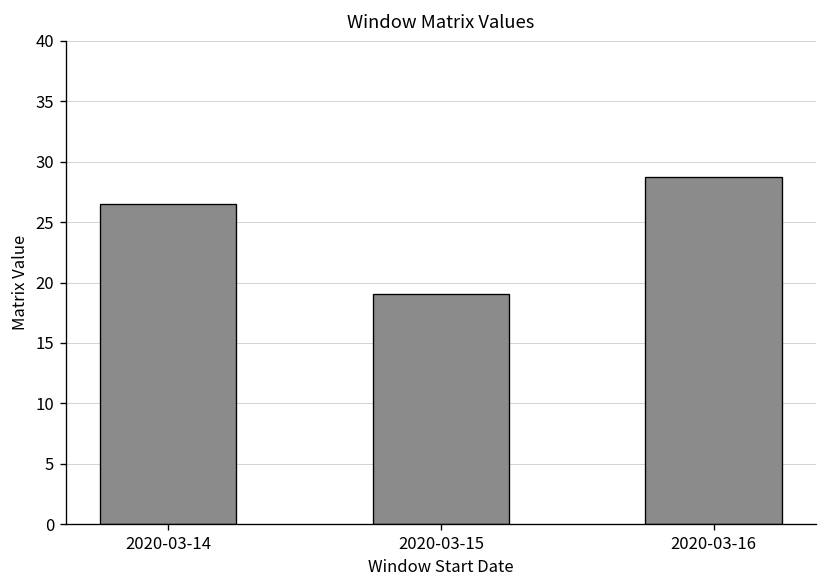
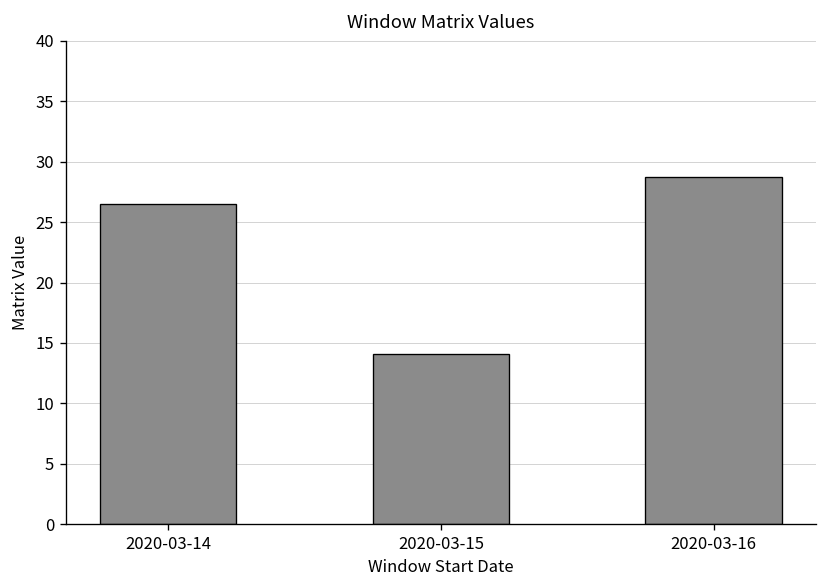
  {
    "2020-03-14": 26.5,
-   "2020-03-15": 19.0,
+   "2020-03-15": 14.1,
    "2020-03-16": 28.8
  }
